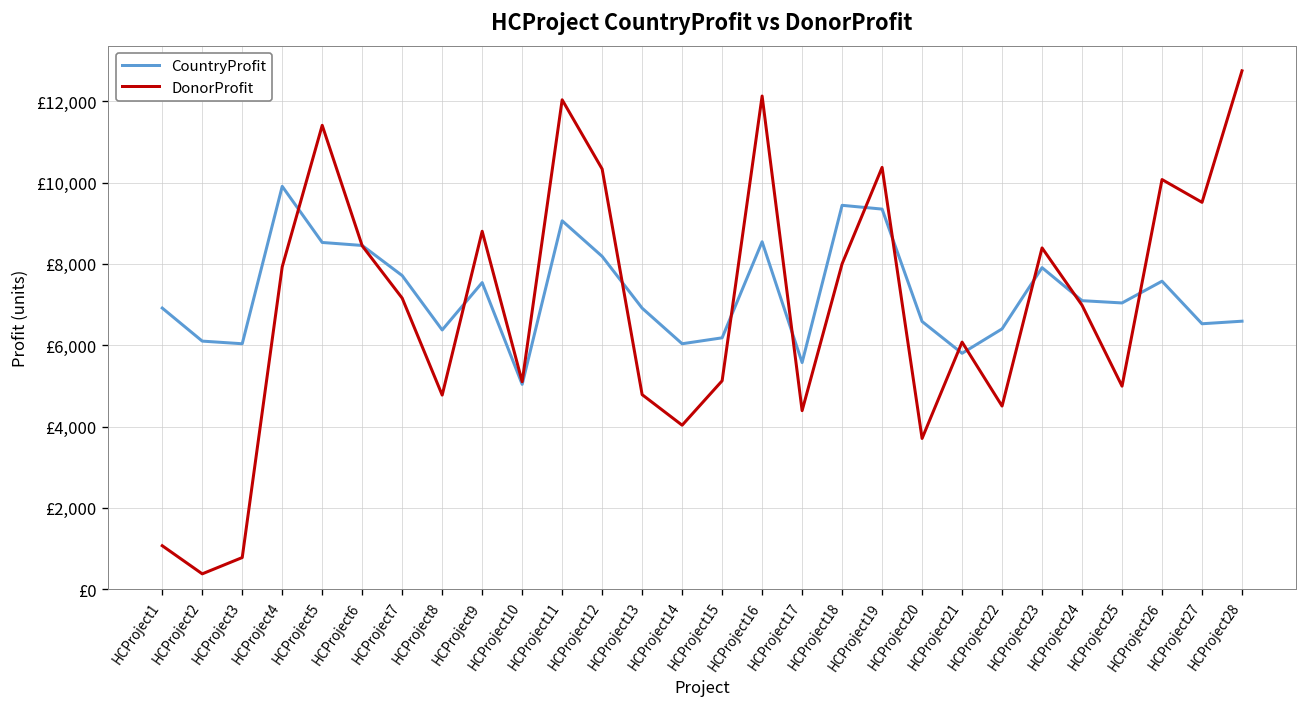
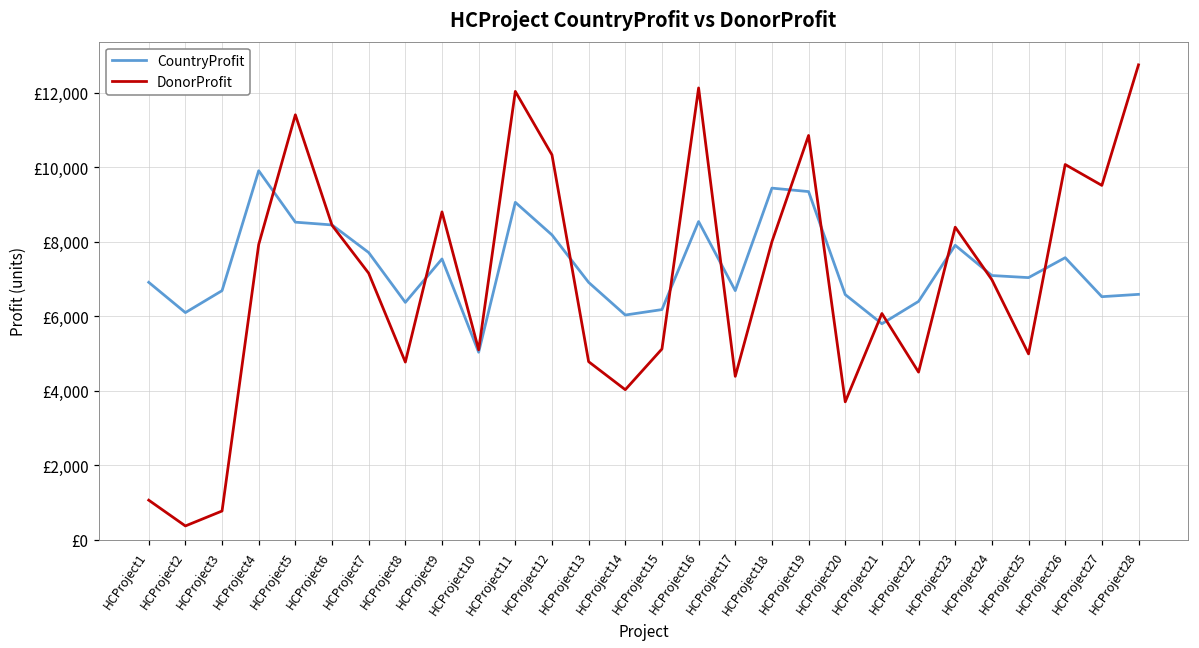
  {
    "CountryProfit": {
      "HCProject1": "£6,900",
      "HCProject2": "£6,100",
-     "HCProject3": "£6,000",
+     "HCProject3": "£6,700",
      "HCProject4": "£9,900",
      "HCProject5": "£8,500",
      "HCProject7": "£7,700",
      "HCProject8": "£6,400",
      "HCProject9": "£7,500",
      "HCProject11": "£9,100",
      "HCProject12": "£8,200",
      "HCProject13": "£6,900",
      "HCProject14": "£6,000",
      "HCProject15": "£6,200",
      "HCProject16": "£8,500",
-     "HCProject17": "£5,600",
+     "HCProject17": "£6,700",
      "HCProject18": "£9,400",
      "HCProject19": "£9,300",
      "HCProject20": "£6,600",
      "HCProject21": "£5,800",
      "HCProject22": "£6,400",
      "HCProject23": "£7,900",
      "HCProject24": "£7,100",
      "HCProject25": "£7,000",
      "HCProject26": "£7,600",
      "HCProject27": "£6,500",
      "HCProject28": "£6,600"
    },
    "DonorProfit": {
      "HCProject1": "£1,100",
      "HCProject2": "£400",
      "HCProject3": "£800",
      "HCProject4": "£7,900",
      "HCProject5": "£11,400",
      "HCProject7": "£7,200",
      "HCProject8": "£4,800",
      "HCProject9": "£8,800",
      "HCProject11": "£12,000",
      "HCProject12": "£10,300",
      "HCProject13": "£4,800",
      "HCProject14": "£4,000",
      "HCProject15": "£5,100",
      "HCProject16": "£12,100",
      "HCProject17": "£4,400",
      "HCProject18": "£8,000",
-     "HCProject19": "£10,400",
+     "HCProject19": "£10,900",
      "HCProject20": "£3,700",
      "HCProject21": "£6,100",
      "HCProject22": "£4,500",
      "HCProject23": "£8,400",
      "HCProject24": "£7,000",
      "HCProject25": "£5,000",
      "HCProject26": "£10,100",
      "HCProject27": "£9,500",
      "HCProject28": "£12,800"
    }
  }
